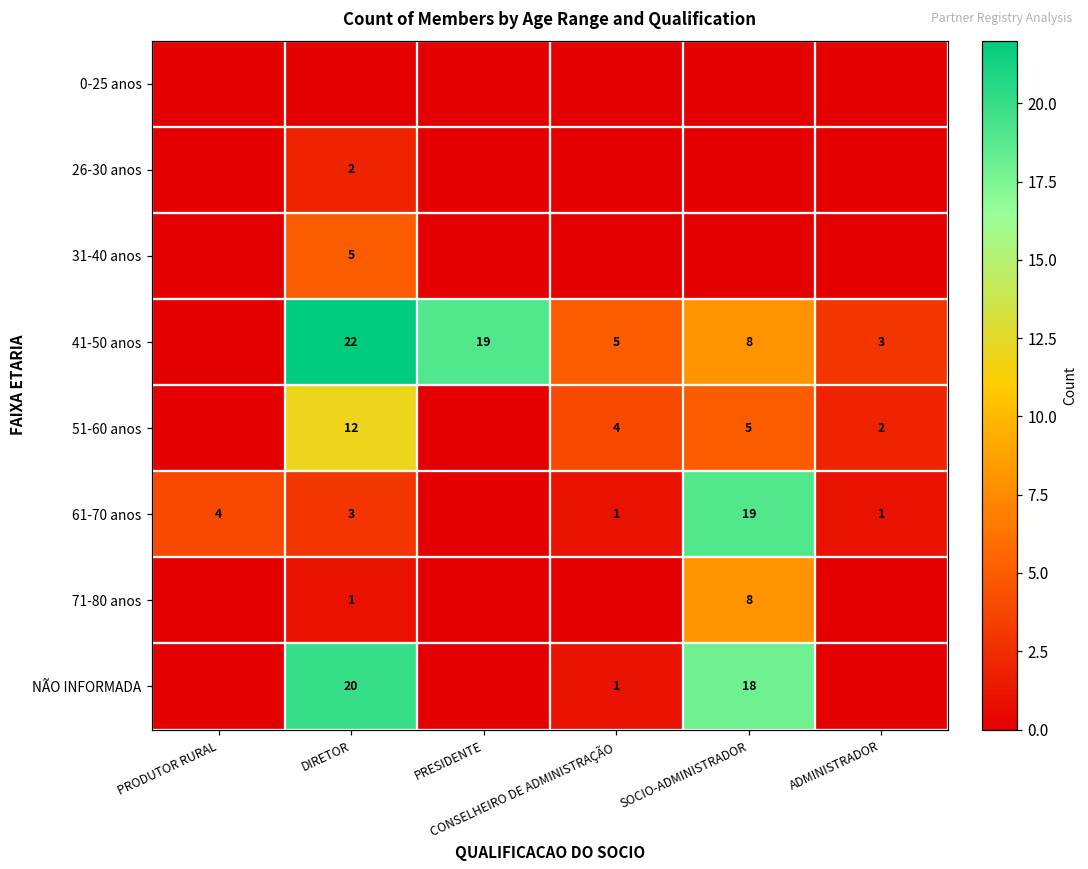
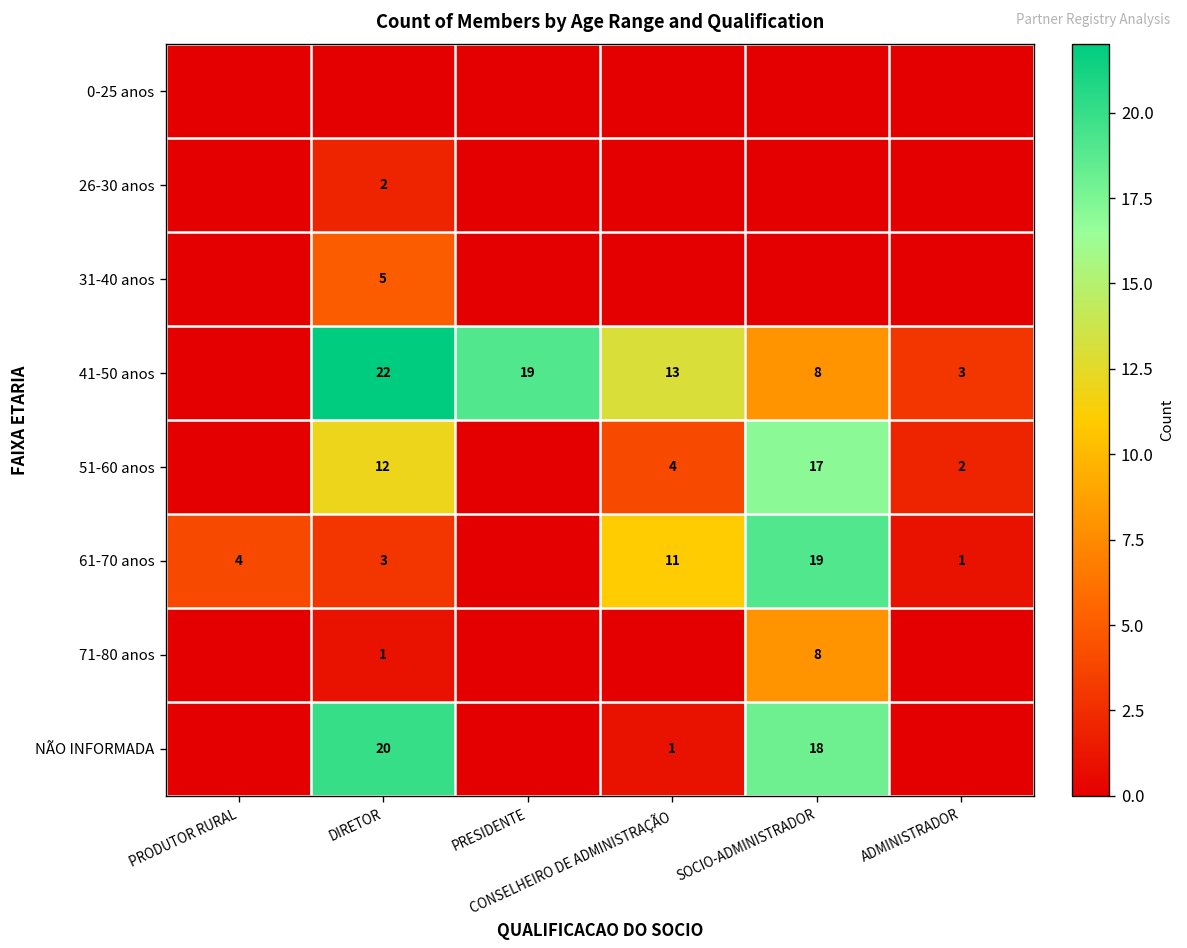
  {
    "26-30 anos": {
      "DIRETOR": 2
    },
    "31-40 anos": {
      "DIRETOR": 5
    },
    "41-50 anos": {
      "DIRETOR": 22,
      "PRESIDENTE": 19,
-     "CONSELHEIRO DE ADMINISTRAÇÃO": 5,
+     "CONSELHEIRO DE ADMINISTRAÇÃO": 13,
      "SOCIO-ADMINISTRADOR": 8,
      "ADMINISTRADOR": 3
    },
    "51-60 anos": {
      "DIRETOR": 12,
      "CONSELHEIRO DE ADMINISTRAÇÃO": 4,
-     "SOCIO-ADMINISTRADOR": 5,
+     "SOCIO-ADMINISTRADOR": 17,
      "ADMINISTRADOR": 2
    },
    "61-70 anos": {
      "PRODUTOR RURAL": 4,
      "DIRETOR": 3,
-     "CONSELHEIRO DE ADMINISTRAÇÃO": 1,
+     "CONSELHEIRO DE ADMINISTRAÇÃO": 11,
      "SOCIO-ADMINISTRADOR": 19,
      "ADMINISTRADOR": 1
    },
    "71-80 anos": {
      "DIRETOR": 1,
      "SOCIO-ADMINISTRADOR": 8
    },
    "NÃO INFORMADA": {
      "DIRETOR": 20,
      "CONSELHEIRO DE ADMINISTRAÇÃO": 1,
      "SOCIO-ADMINISTRADOR": 18
    }
  }
